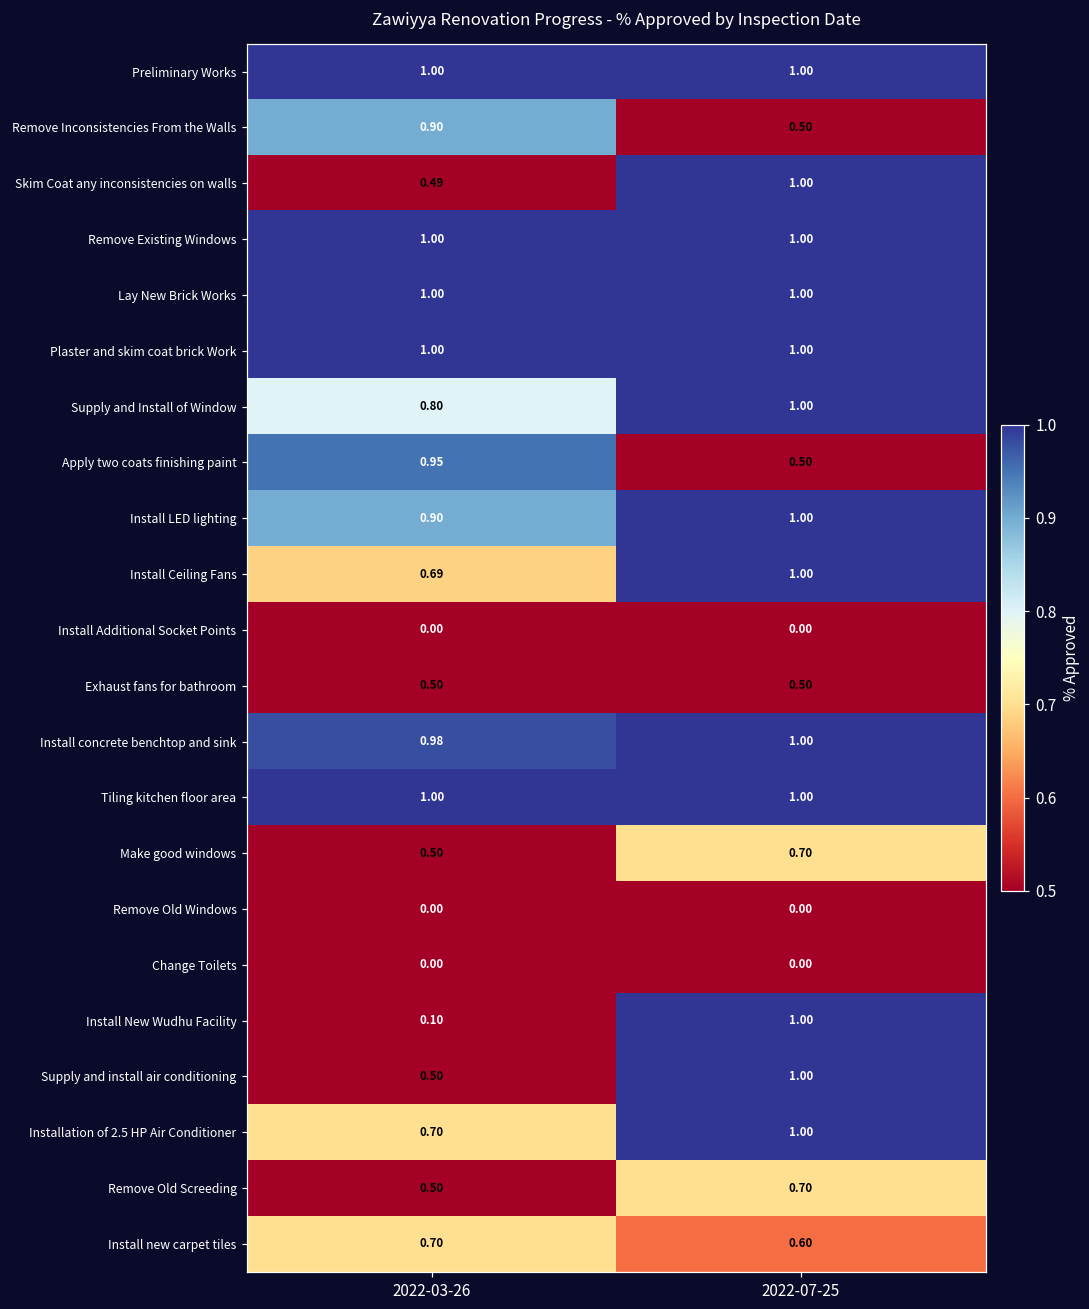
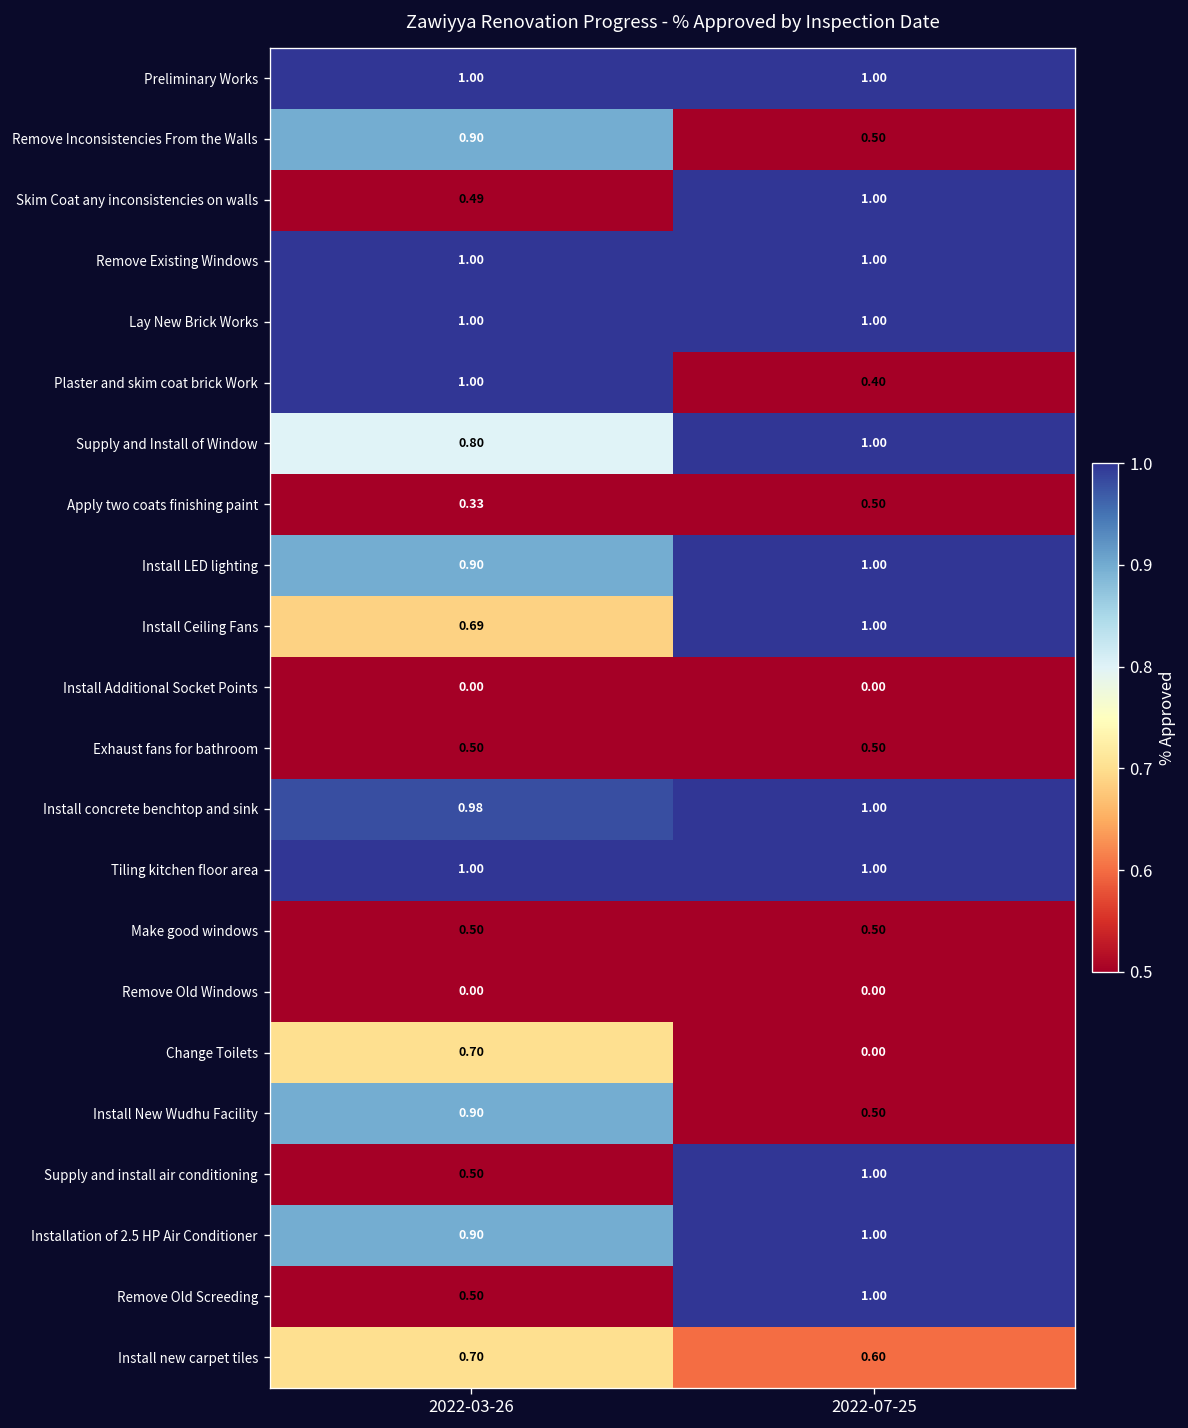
  {
    "Preliminary Works": {
      "2022-03-26": 1.00,
      "2022-07-25": 1.00
    },
    "Remove Inconsistencies From the Walls": {
      "2022-03-26": 0.90,
      "2022-07-25": 0.50
    },
    "Skim Coat any inconsistencies on walls": {
      "2022-03-26": 0.49,
      "2022-07-25": 1.00
    },
    "Remove Existing Windows": {
      "2022-03-26": 1.00,
      "2022-07-25": 1.00
    },
    "Lay New Brick Works": {
      "2022-03-26": 1.00,
      "2022-07-25": 1.00
    },
    "Plaster and skim coat brick Work": {
      "2022-03-26": 1.00,
-     "2022-07-25": 1.00
+     "2022-07-25": 0.40
    },
    "Supply and Install of Window": {
      "2022-03-26": 0.80,
      "2022-07-25": 1.00
    },
    "Apply two coats finishing paint": {
-     "2022-03-26": 0.95,
+     "2022-03-26": 0.33,
      "2022-07-25": 0.50
    },
    "Install LED lighting": {
      "2022-03-26": 0.90,
      "2022-07-25": 1.00
    },
    "Install Ceiling Fans": {
      "2022-03-26": 0.69,
      "2022-07-25": 1.00
    },
    "Install Additional Socket Points": {
      "2022-03-26": 0.00,
      "2022-07-25": 0.00
    },
    "Exhaust fans for bathroom": {
      "2022-03-26": 0.50,
      "2022-07-25": 0.50
    },
    "Install concrete benchtop and sink": {
      "2022-03-26": 0.98,
      "2022-07-25": 1.00
    },
    "Tiling kitchen floor area": {
      "2022-03-26": 1.00,
      "2022-07-25": 1.00
    },
    "Make good windows": {
      "2022-03-26": 0.50,
-     "2022-07-25": 0.70
+     "2022-07-25": 0.50
    },
    "Remove Old Windows": {
      "2022-03-26": 0.00,
      "2022-07-25": 0.00
    },
    "Change Toilets": {
-     "2022-03-26": 0.00,
+     "2022-03-26": 0.70,
      "2022-07-25": 0.00
    },
    "Install New Wudhu Facility": {
-     "2022-03-26": 0.10,
-     "2022-07-25": 1.00
+     "2022-03-26": 0.90,
+     "2022-07-25": 0.50
    },
    "Supply and install air conditioning": {
      "2022-03-26": 0.50,
      "2022-07-25": 1.00
    },
    "Installation of 2.5 HP Air Conditioner": {
-     "2022-03-26": 0.70,
+     "2022-03-26": 0.90,
      "2022-07-25": 1.00
    },
    "Remove Old Screeding": {
      "2022-03-26": 0.50,
-     "2022-07-25": 0.70
+     "2022-07-25": 1.00
    },
    "Install new carpet tiles": {
      "2022-03-26": 0.70,
      "2022-07-25": 0.60
    }
  }
